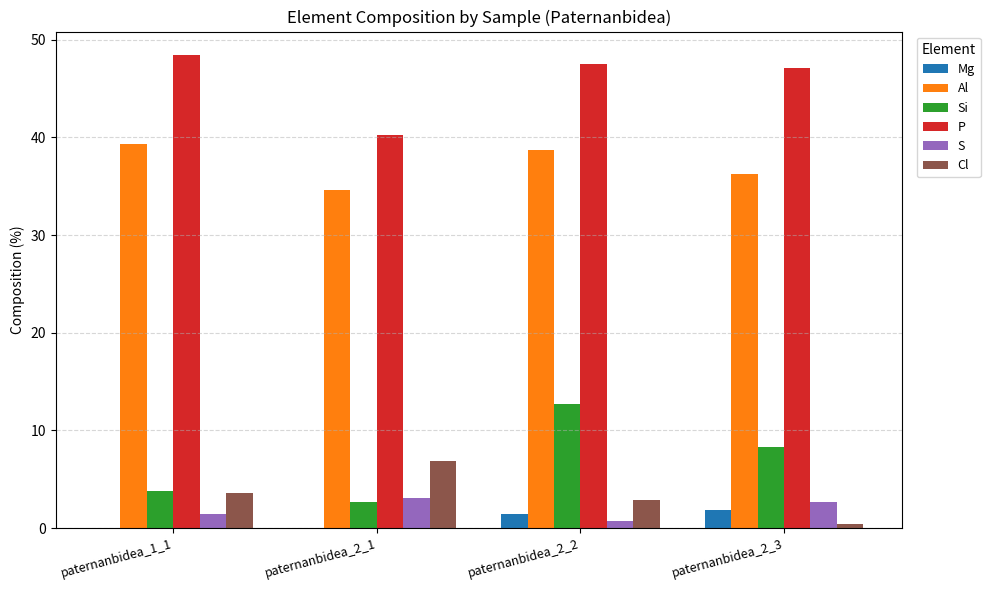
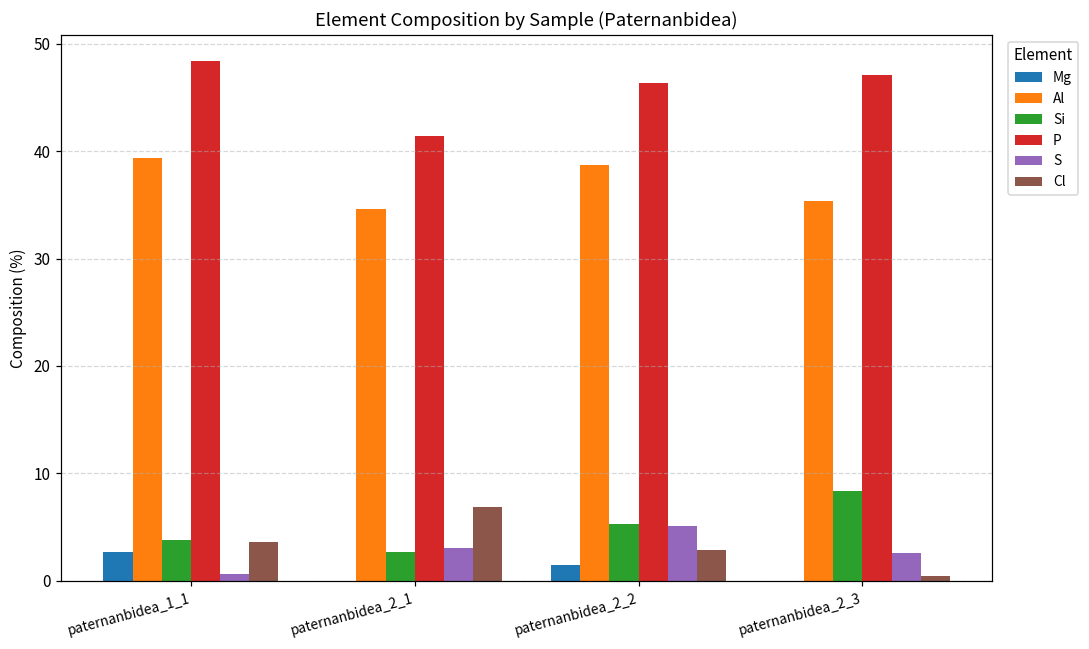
  {
    "Mg": {
-     "paternanbidea_1_1": 0,
+     "paternanbidea_1_1": 3,
      "paternanbidea_2_2": 1,
-     "paternanbidea_2_3": 2
+     "paternanbidea_2_3": 0
    },
    "Al": {
      "paternanbidea_1_1": 39,
      "paternanbidea_2_1": 35,
      "paternanbidea_2_2": 39,
-     "paternanbidea_2_3": 36
+     "paternanbidea_2_3": 35
    },
    "Si": {
      "paternanbidea_1_1": 4,
      "paternanbidea_2_1": 3,
-     "paternanbidea_2_2": 13,
+     "paternanbidea_2_2": 5,
      "paternanbidea_2_3": 8
    },
    "P": {
      "paternanbidea_1_1": 48,
-     "paternanbidea_2_1": 40,
-     "paternanbidea_2_2": 48,
+     "paternanbidea_2_1": 41,
+     "paternanbidea_2_2": 46,
      "paternanbidea_2_3": 47
    },
    "S": {
-     "paternanbidea_1_1": 1.5,
+     "paternanbidea_1_1": 0.6,
      "paternanbidea_2_1": 3,
-     "paternanbidea_2_2": 1,
+     "paternanbidea_2_2": 5,
      "paternanbidea_2_3": 3
    },
    "Cl": {
      "paternanbidea_1_1": 4,
      "paternanbidea_2_1": 7,
      "paternanbidea_2_2": 3,
      "paternanbidea_2_3": 0
    }
  }
